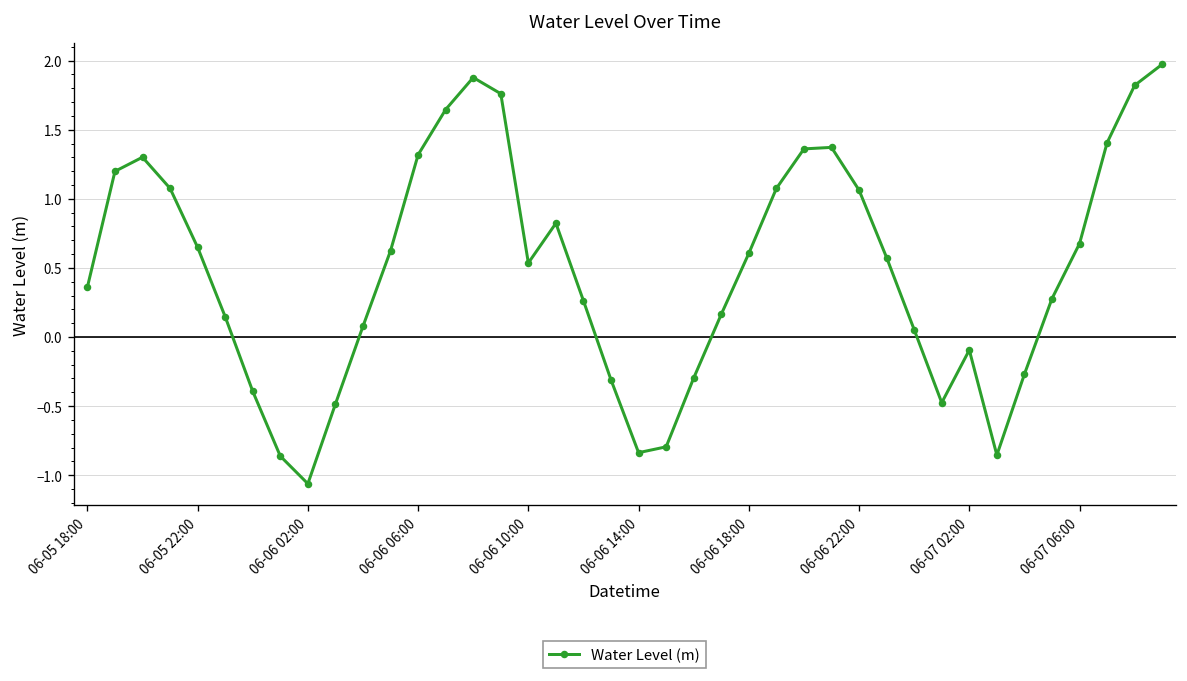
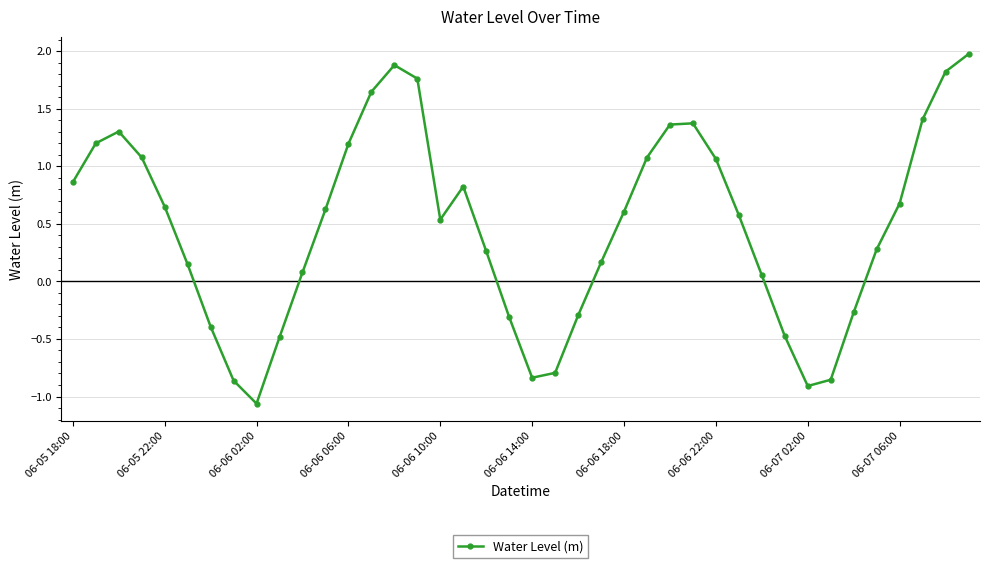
  {
-   "06-05 18:00": 0.36,
+   "06-05 18:00": 0.86,
    "06-05 22:00": 0.65,
    "06-06 02:00": -1.06,
-   "06-06 06:00": 1.32,
+   "06-06 06:00": 1.19,
    "06-06 10:00": 0.54,
    "06-06 14:00": -0.84,
    "06-06 18:00": 0.61,
    "06-06 22:00": 1.06,
-   "06-07 02:00": -0.09,
+   "06-07 02:00": -0.91,
    "06-07 06:00": 0.68
  }
